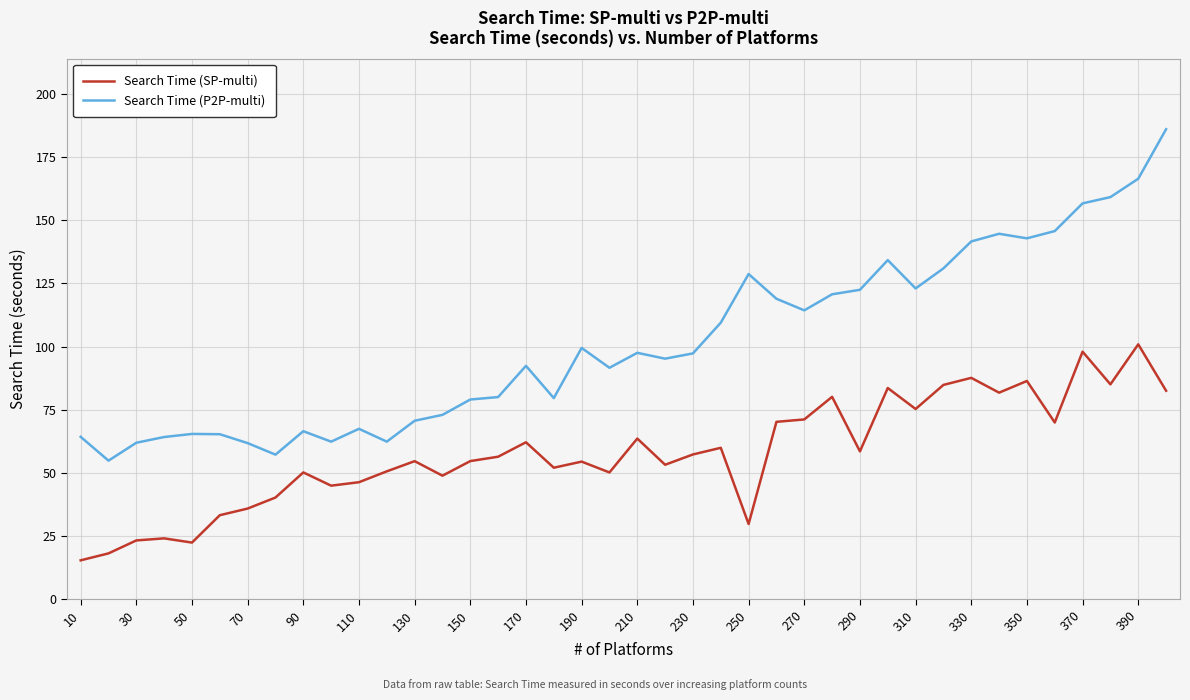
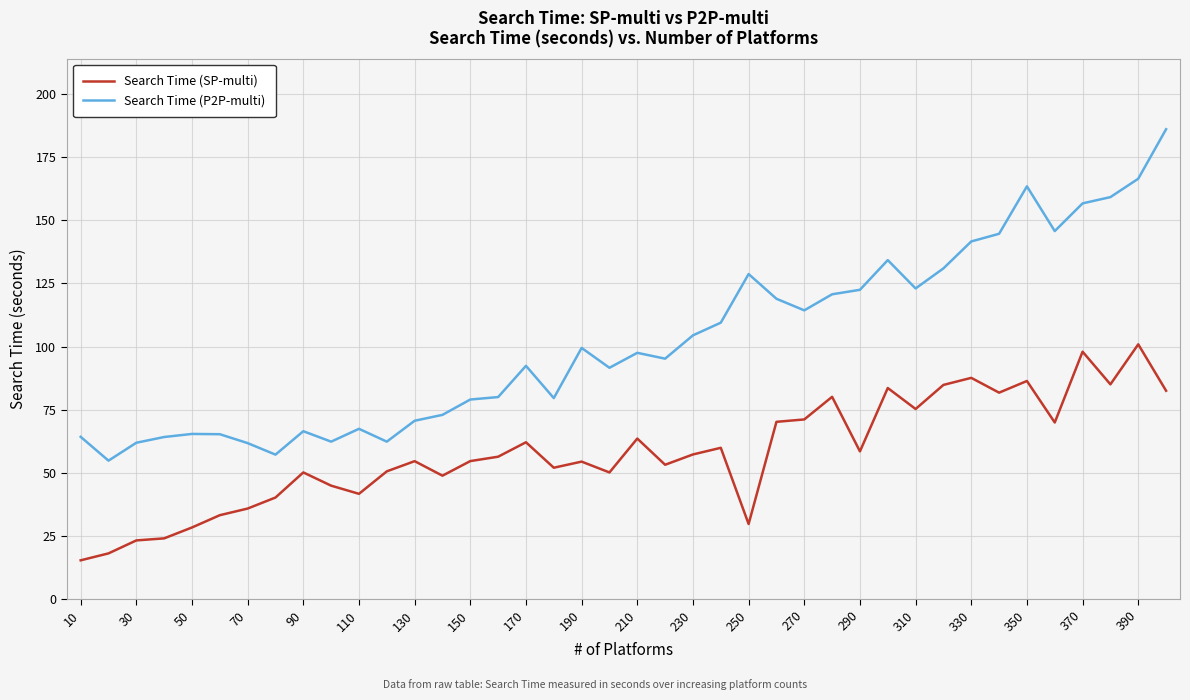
  {
    "Search Time (SP-multi)": {
      "10": 15,
      "30": 23,
-     "50": 22,
+     "50": 28,
      "70": 36,
      "90": 50,
-     "110": 46,
+     "110": 42,
      "130": 55,
      "150": 55,
      "170": 62,
      "190": 54,
      "210": 64,
      "230": 57,
      "250": 30,
      "270": 71,
      "290": 59,
      "310": 75,
      "330": 88,
      "350": 86,
      "370": 98,
      "390": 101
    },
    "Search Time (P2P-multi)": {
      "10": 64,
      "30": 62,
      "50": 65,
      "70": 62,
      "90": 67,
      "110": 67,
      "130": 71,
      "150": 79,
      "170": 92,
      "190": 99,
      "210": 98,
-     "230": 97,
+     "230": 104,
      "250": 129,
      "270": 114,
      "290": 122,
      "310": 123,
      "330": 142,
-     "350": 143,
+     "350": 163,
      "370": 157,
      "390": 166
    }
  }
